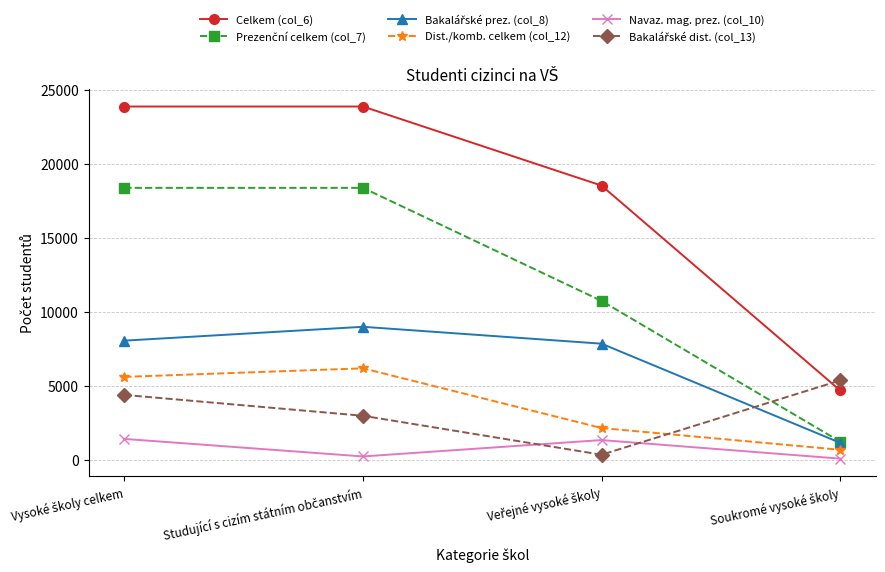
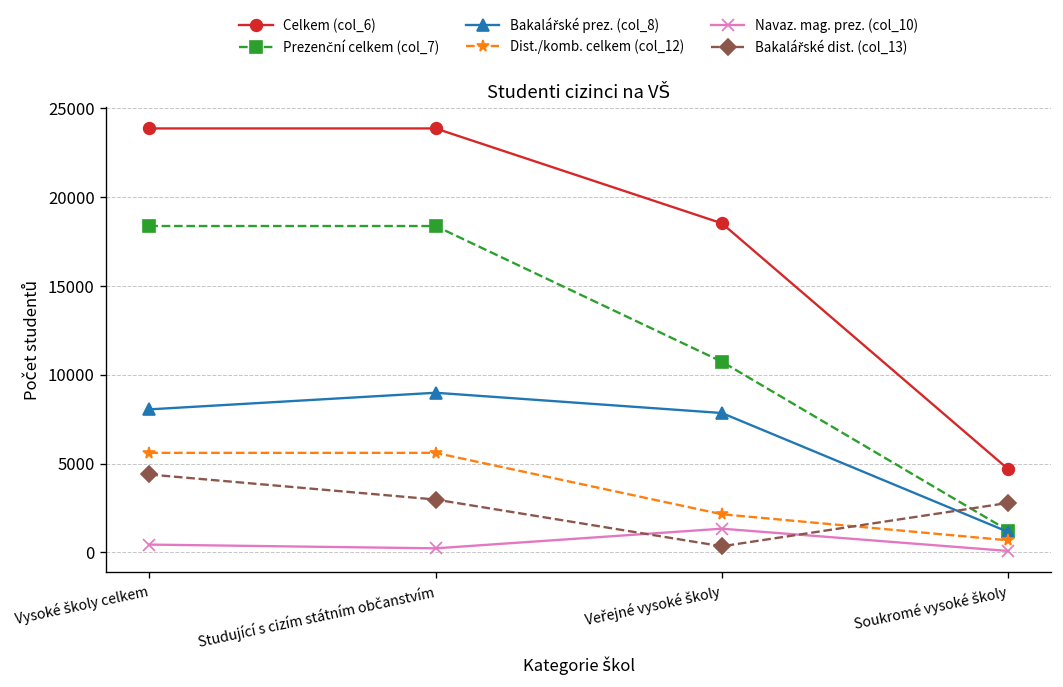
  {
    "Celkem (col_6)": {
      "Vysoké školy celkem": 23900,
      "Studující s cizím státním občanstvím": 23900,
      "Veřejné vysoké školy": 18500,
      "Soukromé vysoké školy": 4700
    },
    "Prezenční celkem (col_7)": {
      "Vysoké školy celkem": 18400,
      "Studující s cizím státním občanstvím": 18400,
      "Veřejné vysoké školy": 10700
    },
    "Bakalářské prez. (col_8)": {
      "Vysoké školy celkem": 8000,
      "Studující s cizím státním občanstvím": 9000,
      "Veřejné vysoké školy": 7800
    },
    "Dist./komb. celkem (col_12)": {
      "Vysoké školy celkem": 5600,
-     "Studující s cizím státním občanstvím": 6200,
+     "Studující s cizím státním občanstvím": 5600,
      "Veřejné vysoké školy": 2100,
      "Soukromé vysoké školy": 700
    },
    "Navaz. mag. prez. (col_10)": {
-     "Vysoké školy celkem": 1400,
+     "Vysoké školy celkem": 400,
      "Studující s cizím státním občanstvím": 200,
      "Veřejné vysoké školy": 1300,
      "Soukromé vysoké školy": 100
    },
    "Bakalářské dist. (col_13)": {
      "Vysoké školy celkem": 4400,
      "Studující s cizím státním občanstvím": 3000,
      "Veřejné vysoké školy": 300,
-     "Soukromé vysoké školy": 5400
+     "Soukromé vysoké školy": 2800
    }
  }
